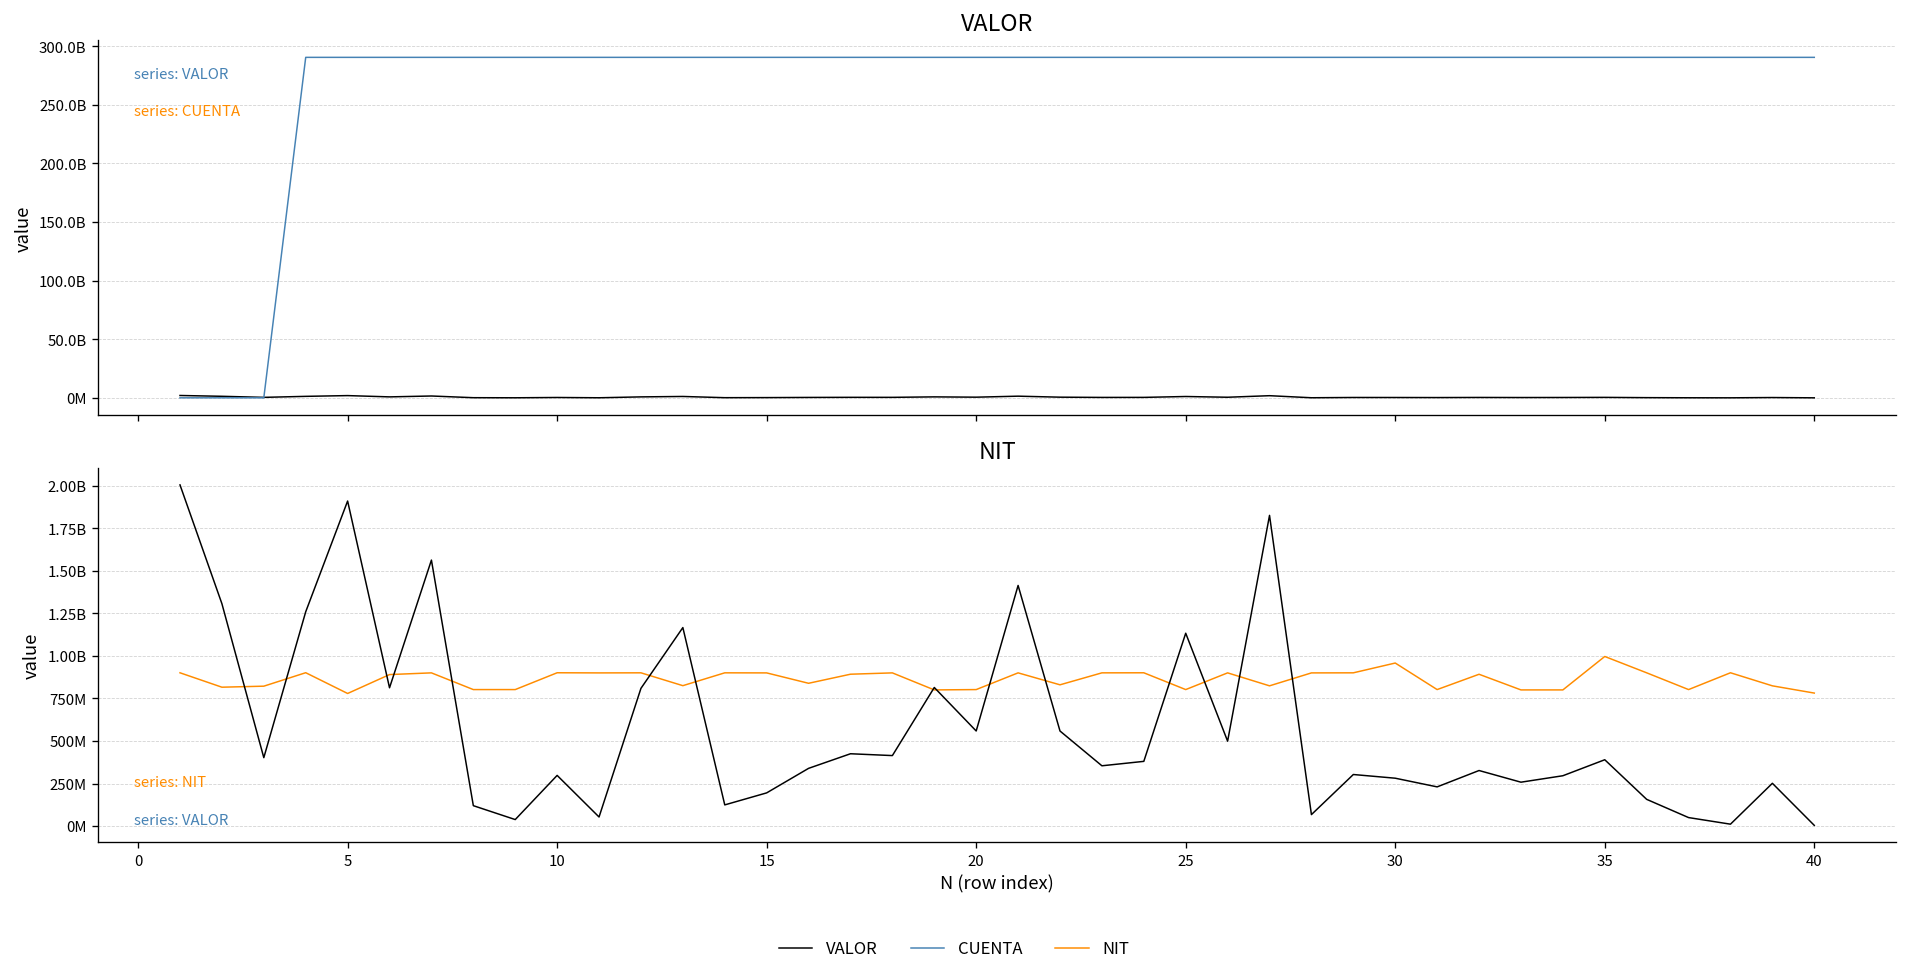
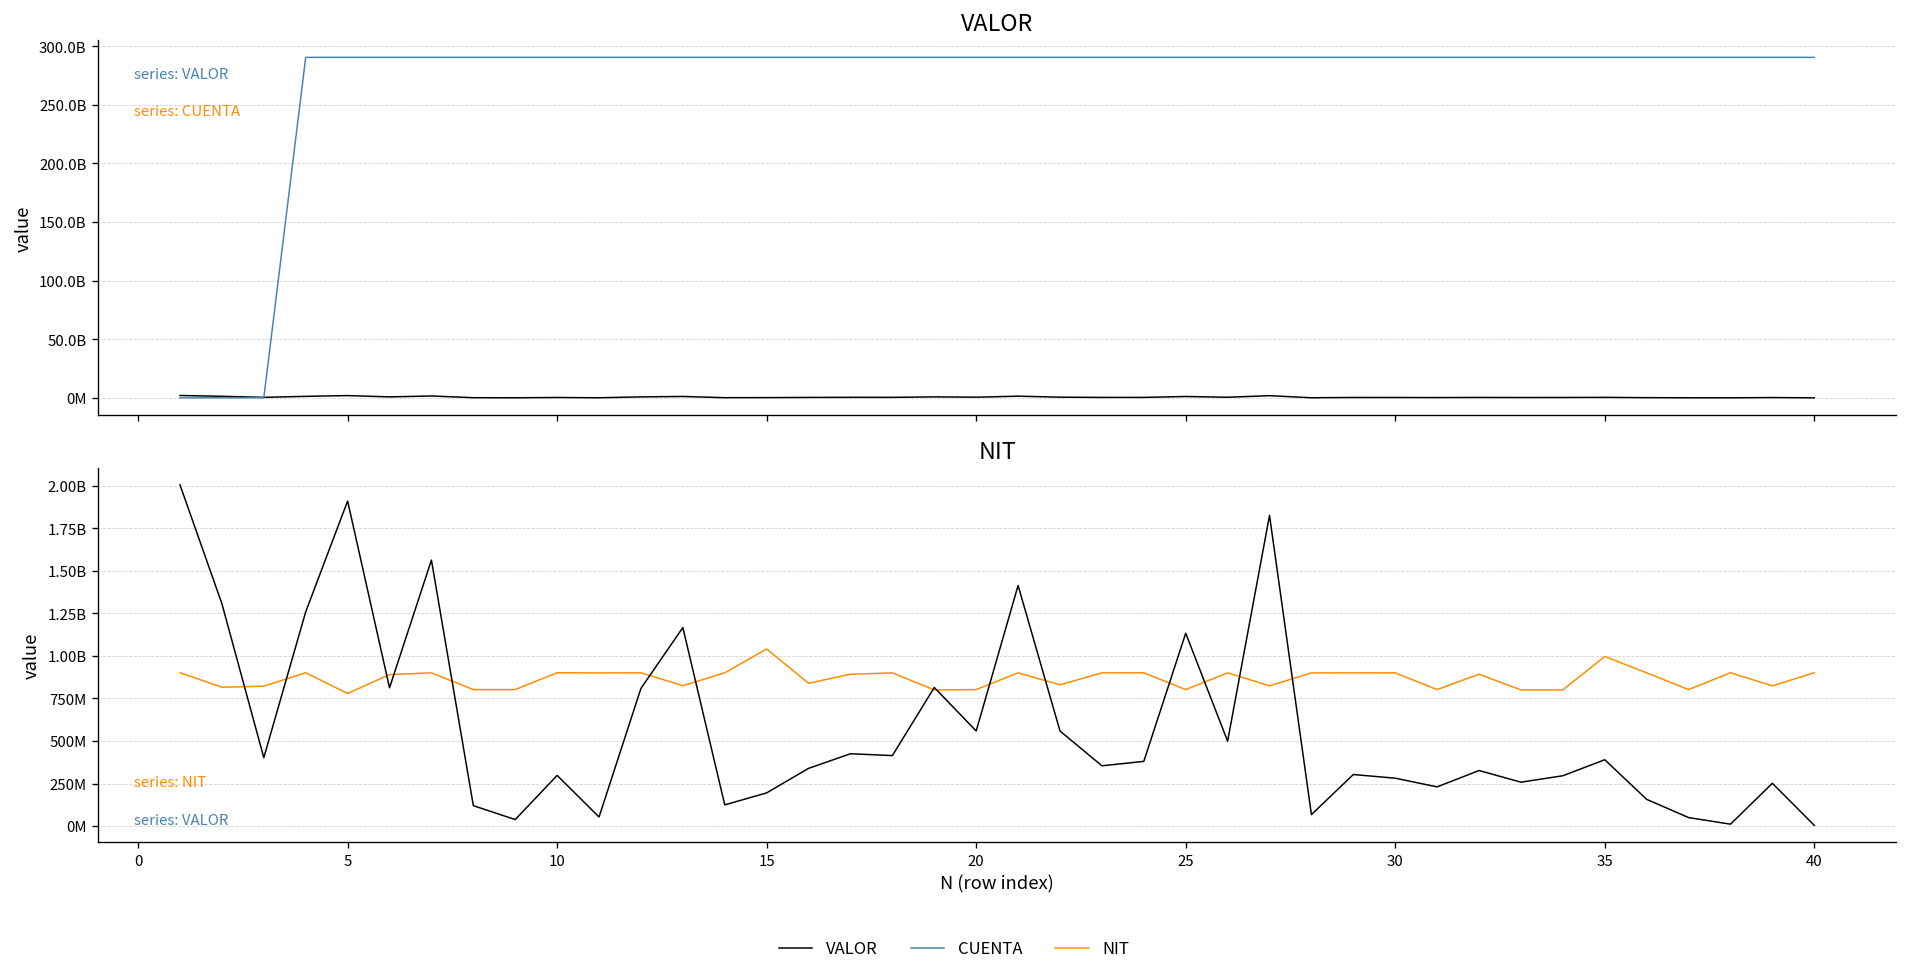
  {
    "NIT": {
      "NIT": {
        "5": 780000000,
        "10": 900000000,
-       "15": 900000000,
+       "15": 1040000000,
        "20": 800000000,
        "25": 800000000,
-       "30": 960000000,
+       "30": 900000000,
        "35": 1000000000,
-       "40": 780000000
+       "40": 900000000
      },
      "VALOR": {
        "5": 1910000000,
        "10": 300000000,
        "15": 190000000,
        "20": 560000000,
        "25": 1130000000,
        "30": 280000000,
        "35": 390000000,
        "40": 0
      }
    }
  }
